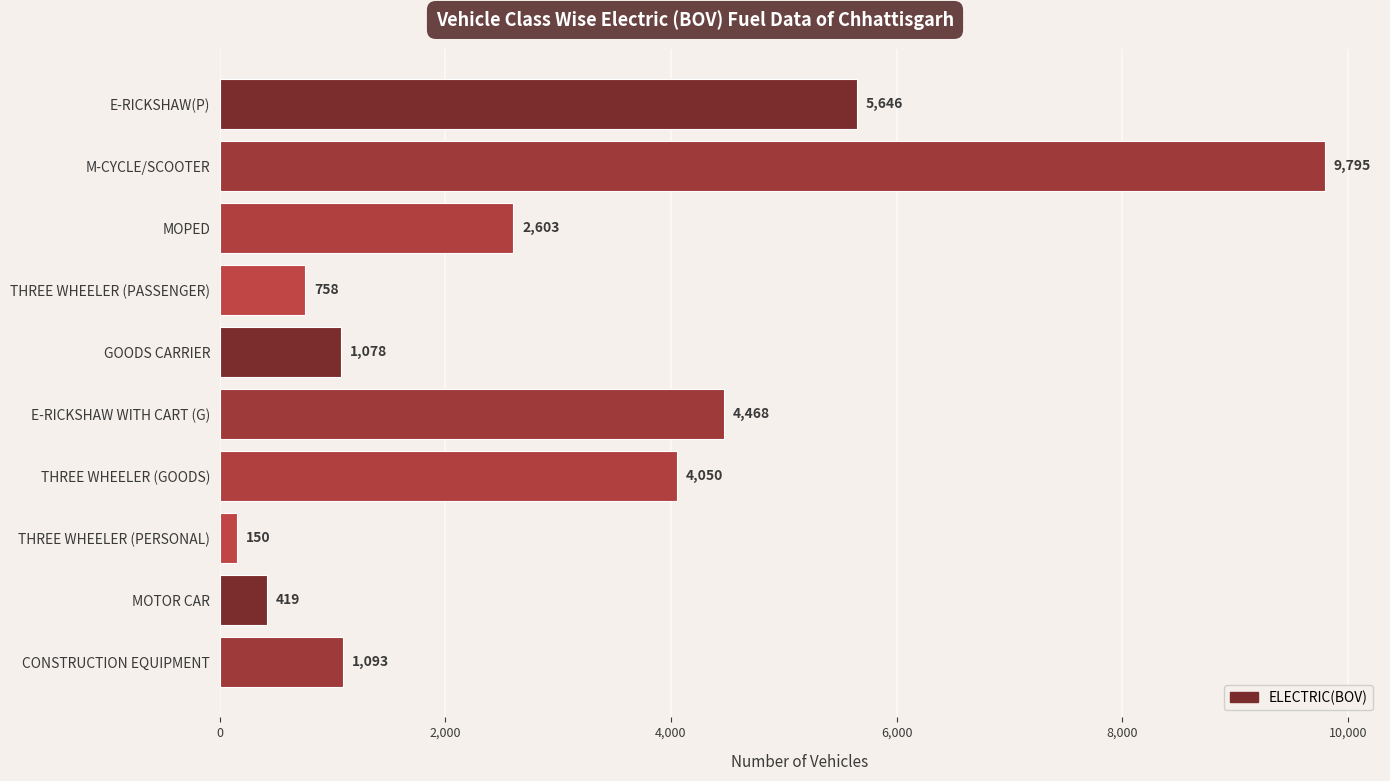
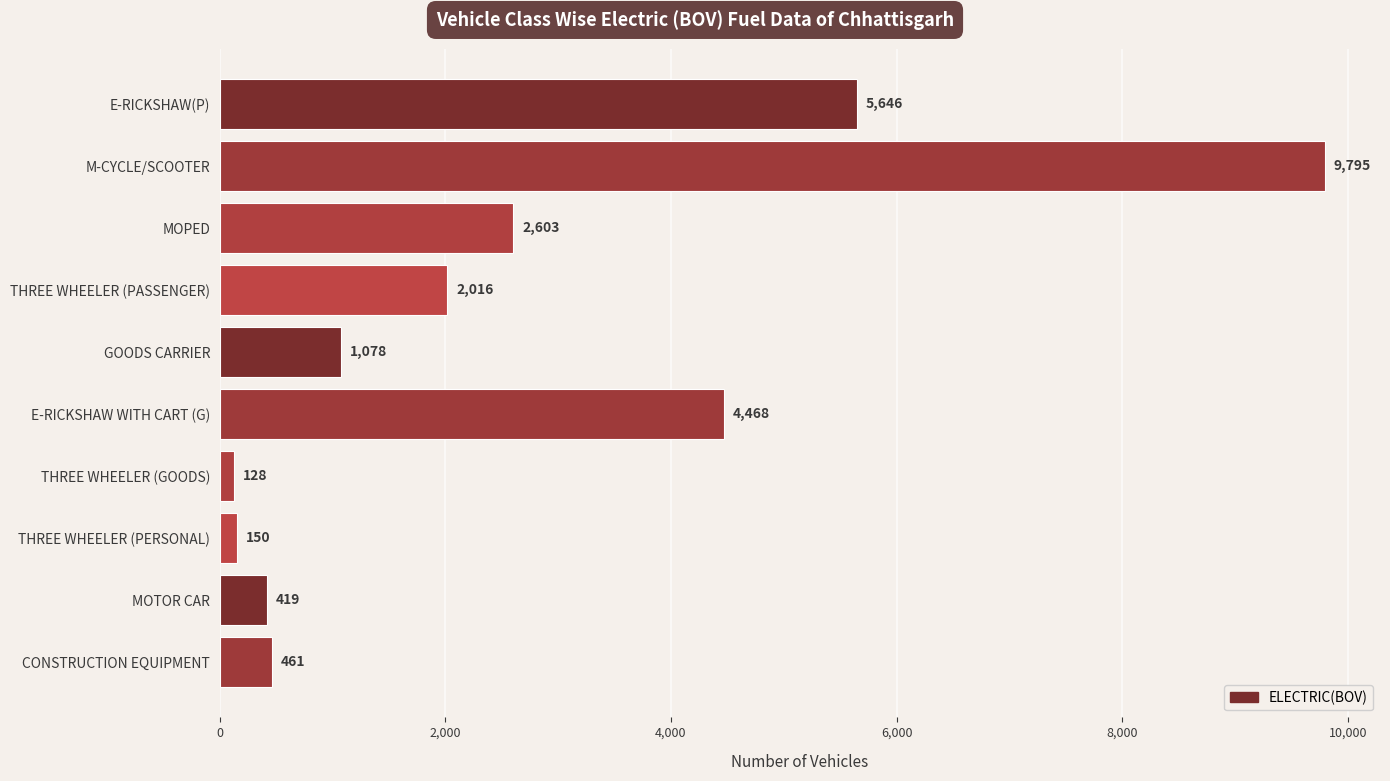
  {
    "E-RICKSHAW(P)": "5,646",
    "M-CYCLE/SCOOTER": "9,795",
    "MOPED": "2,603",
-   "THREE WHEELER (PASSENGER)": "758",
+   "THREE WHEELER (PASSENGER)": "2,016",
    "GOODS CARRIER": "1,078",
    "E-RICKSHAW WITH CART (G)": "4,468",
-   "THREE WHEELER (GOODS)": "4,050",
+   "THREE WHEELER (GOODS)": "128",
    "THREE WHEELER (PERSONAL)": "150",
    "MOTOR CAR": "419",
-   "CONSTRUCTION EQUIPMENT": "1,093"
+   "CONSTRUCTION EQUIPMENT": "461"
  }
